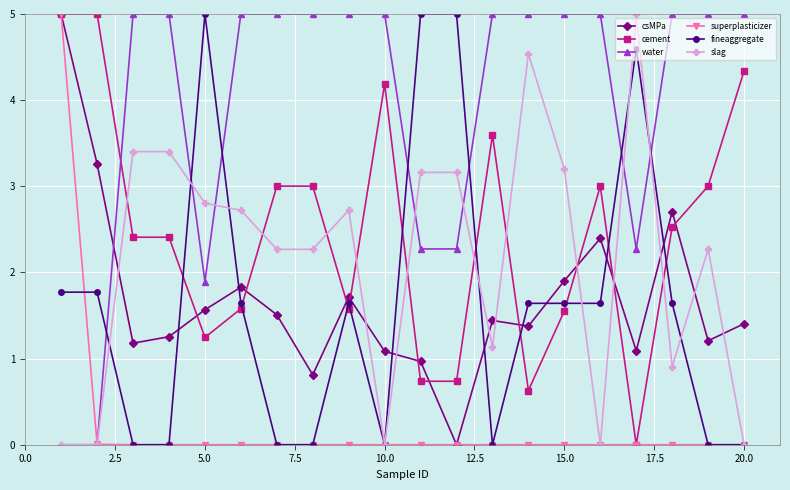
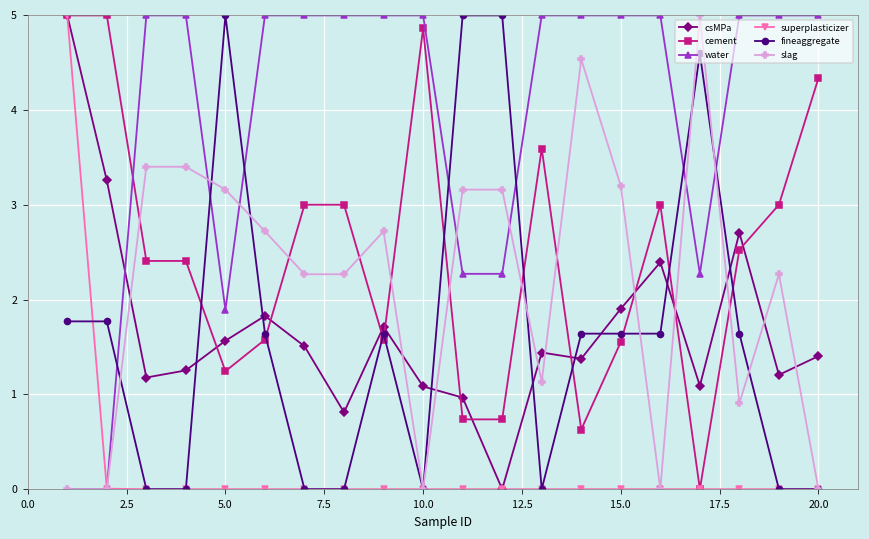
  {
    "cement": {
      "5.0": 1.2,
-     "10.0": 4.2,
+     "10.0": 4.9,
      "15.0": 1.6,
      "20.0": 4.3
    },
    "water": {
      "5.0": 1.9,
      "10.0": 5.0,
      "15.0": 5.0,
      "20.0": 5.0
    },
    "superplasticizer": {
      "5.0": 0.0,
      "15.0": 0.0
    },
    "slag": {
-     "5.0": 2.8,
+     "5.0": 3.2,
      "15.0": 3.2
    }
  }
